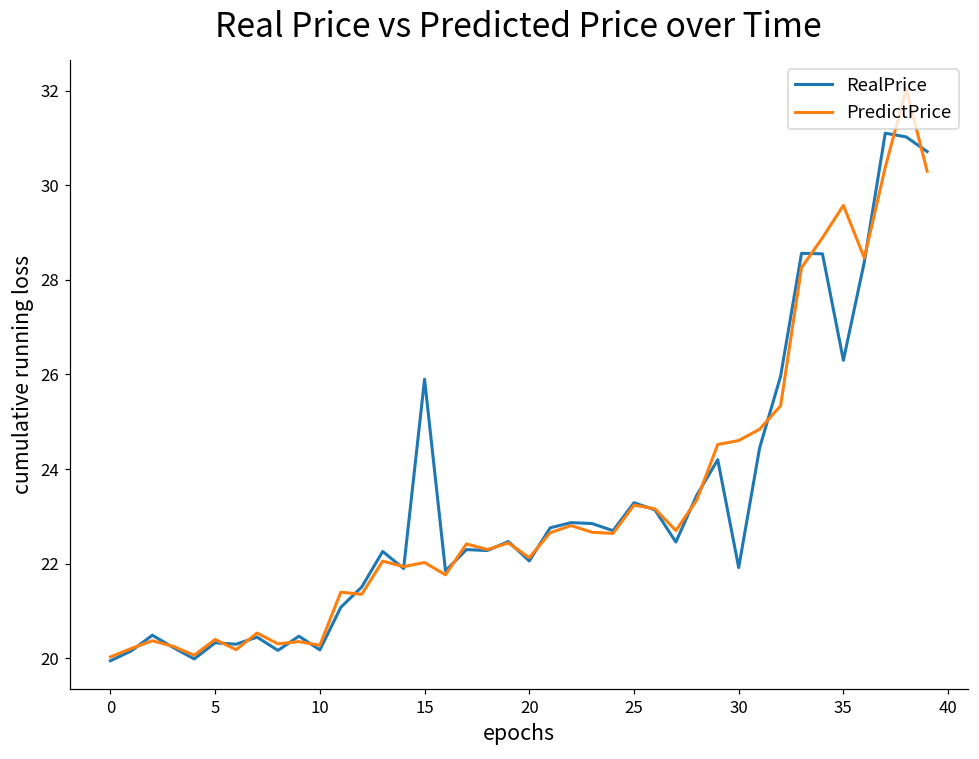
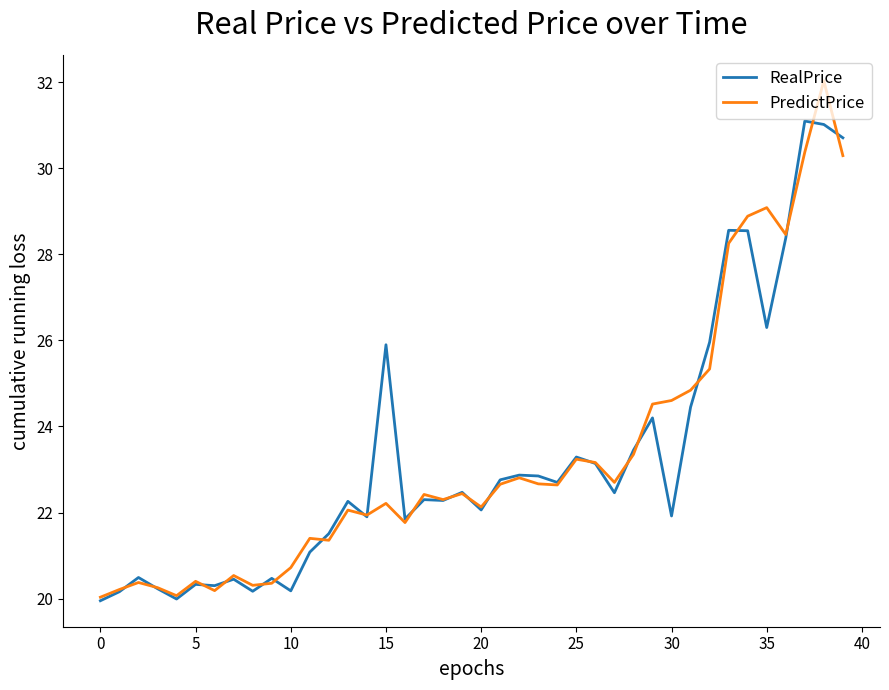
  {
    "RealPrice": {
      "0": 20.0,
      "5": 20.3,
      "10": 20.2,
      "15": 25.9,
      "20": 22.1,
      "30": 21.9,
      "35": 26.3
    },
    "PredictPrice": {
      "0": 20.0,
      "5": 20.4,
-     "10": 20.3,
-     "15": 22.0,
+     "10": 20.7,
+     "15": 22.2,
      "20": 22.1,
      "30": 24.6,
-     "35": 29.6
+     "35": 29.1
    }
  }
